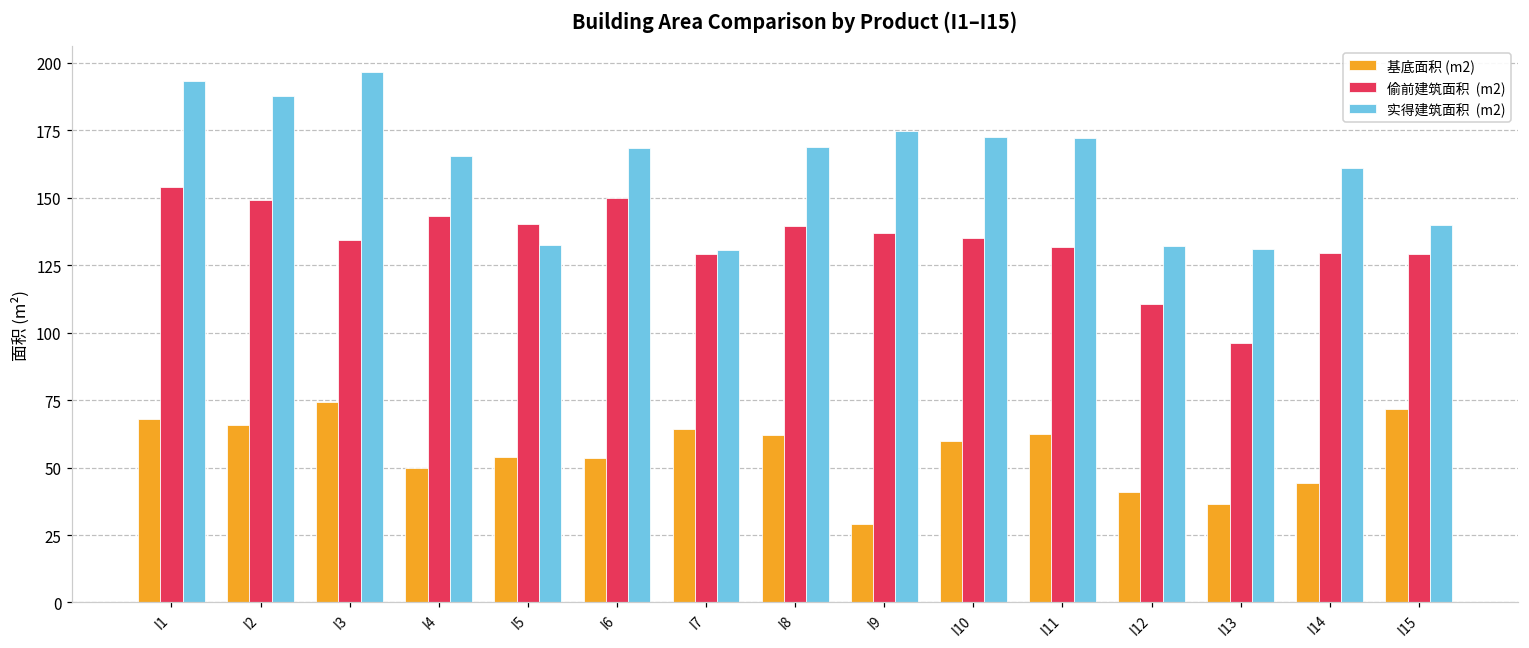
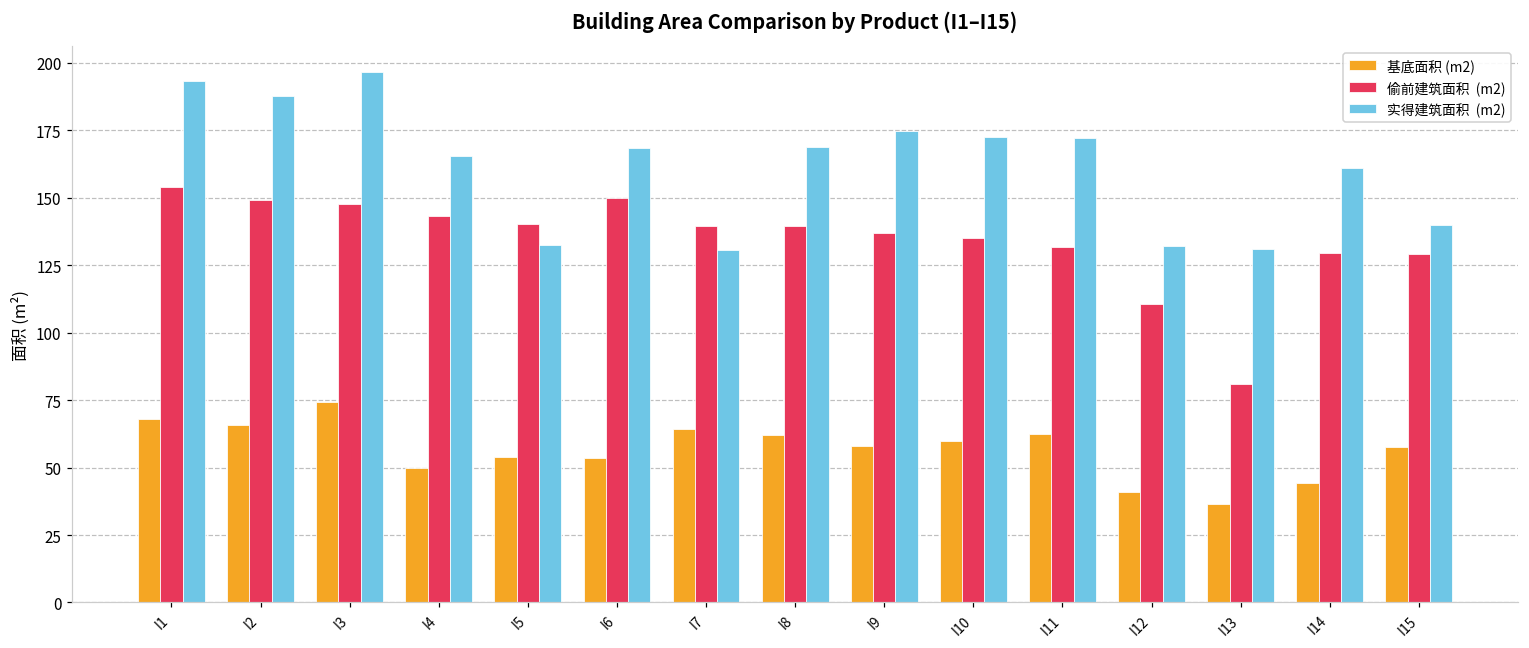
  {
    "基底面积 (m2)": {
      "I1": 68,
      "I2": 66,
      "I3": 74,
      "I4": 50,
      "I5": 54,
      "I6": 54,
      "I7": 64,
      "I8": 62,
-     "I9": 29,
+     "I9": 58,
      "I10": 60,
      "I11": 62,
      "I12": 41,
      "I13": 36,
      "I14": 44,
-     "I15": 72
+     "I15": 58
    },
    "偷前建筑面积 (m2)": {
      "I1": 154,
      "I2": 149,
-     "I3": 134,
+     "I3": 148,
      "I4": 143,
      "I5": 140,
      "I6": 150,
-     "I7": 129,
+     "I7": 140,
      "I8": 139,
      "I9": 137,
      "I10": 135,
      "I11": 132,
      "I12": 111,
-     "I13": 96,
+     "I13": 81,
      "I14": 130,
      "I15": 129
    },
    "实得建筑面积 (m2)": {
      "I1": 193,
      "I2": 188,
      "I3": 197,
      "I4": 165,
      "I5": 132,
      "I6": 168,
      "I7": 131,
      "I8": 169,
      "I9": 175,
      "I10": 173,
      "I11": 172,
      "I12": 132,
      "I13": 131,
      "I14": 161,
      "I15": 140
    }
  }
